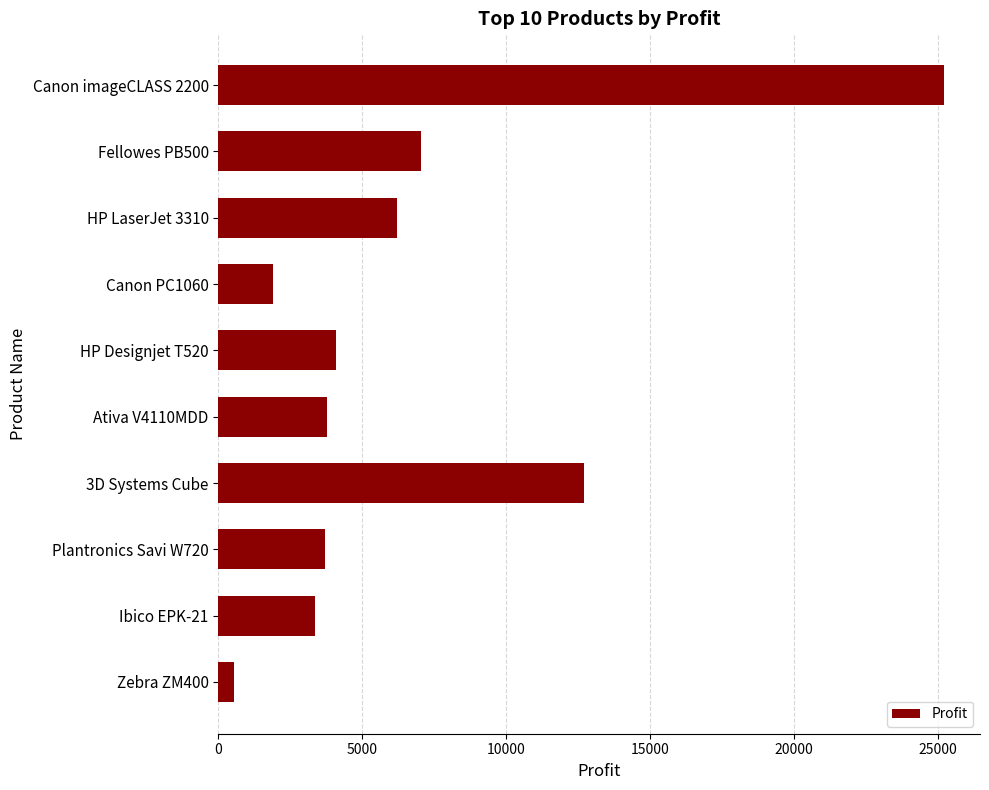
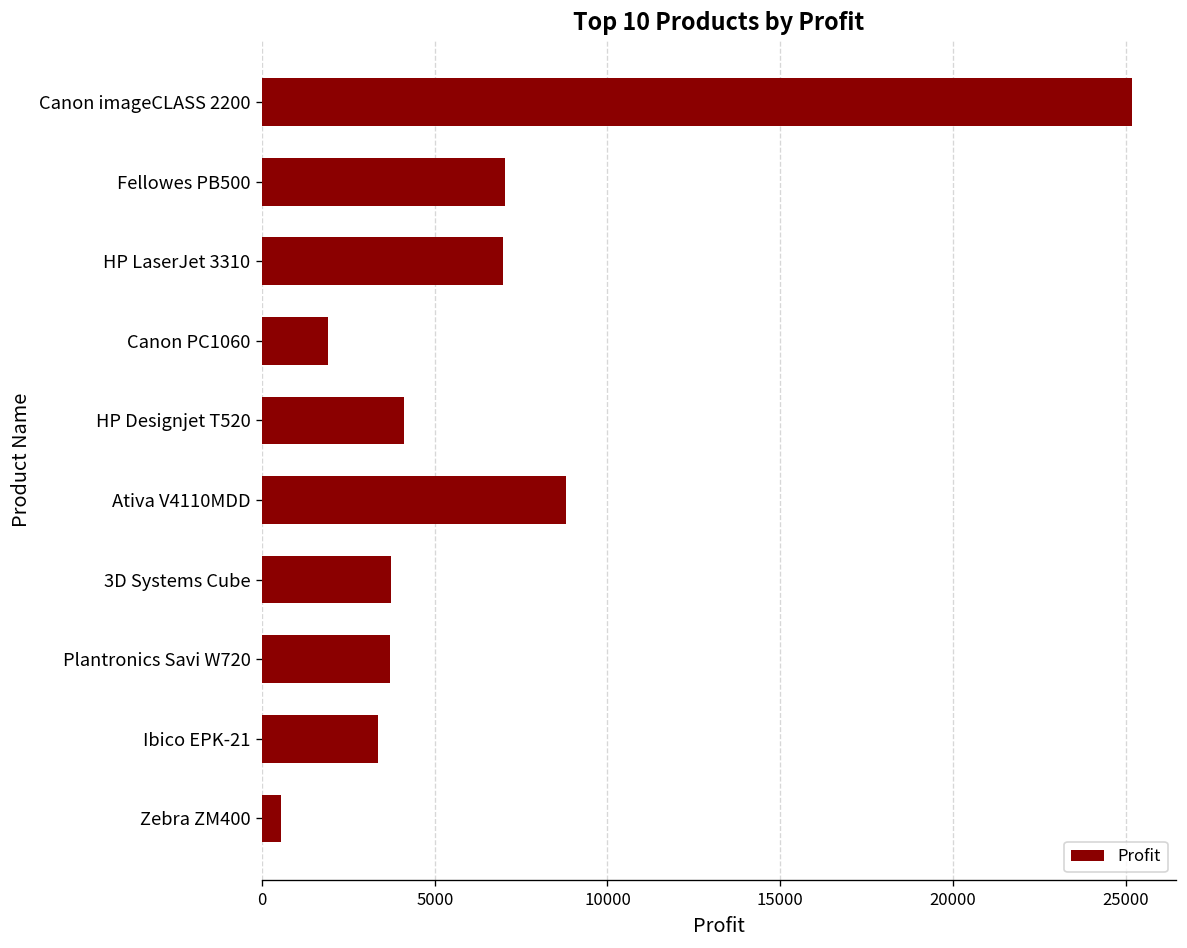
  {
    "Canon imageCLASS 2200": 25200,
    "Fellowes PB500": 7000,
-   "HP LaserJet 3310": 6200,
+   "HP LaserJet 3310": 7000,
    "Canon PC1060": 1900,
    "HP Designjet T520": 4100,
-   "Ativa V4110MDD": 3800,
-   "3D Systems Cube": 12700,
+   "Ativa V4110MDD": 8800,
+   "3D Systems Cube": 3700,
    "Plantronics Savi W720": 3700,
    "Ibico EPK-21": 3300,
    "Zebra ZM400": 500
  }
